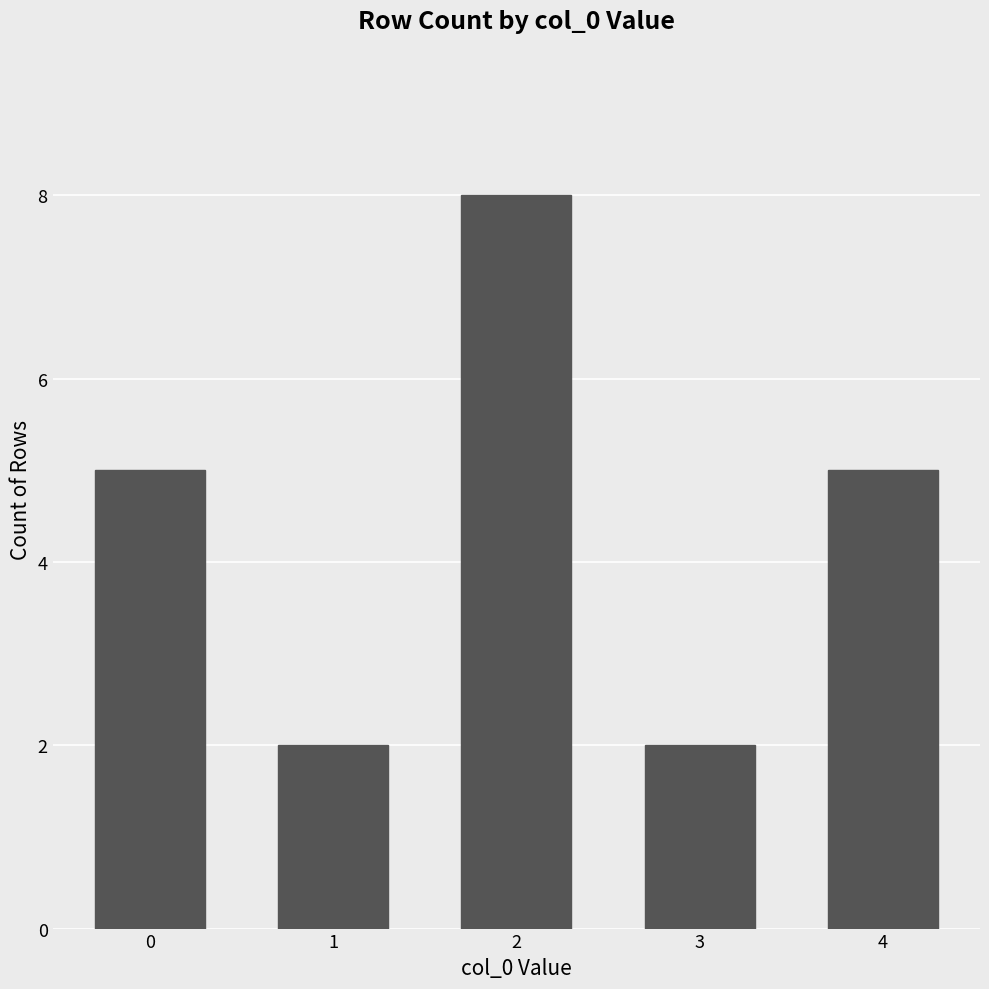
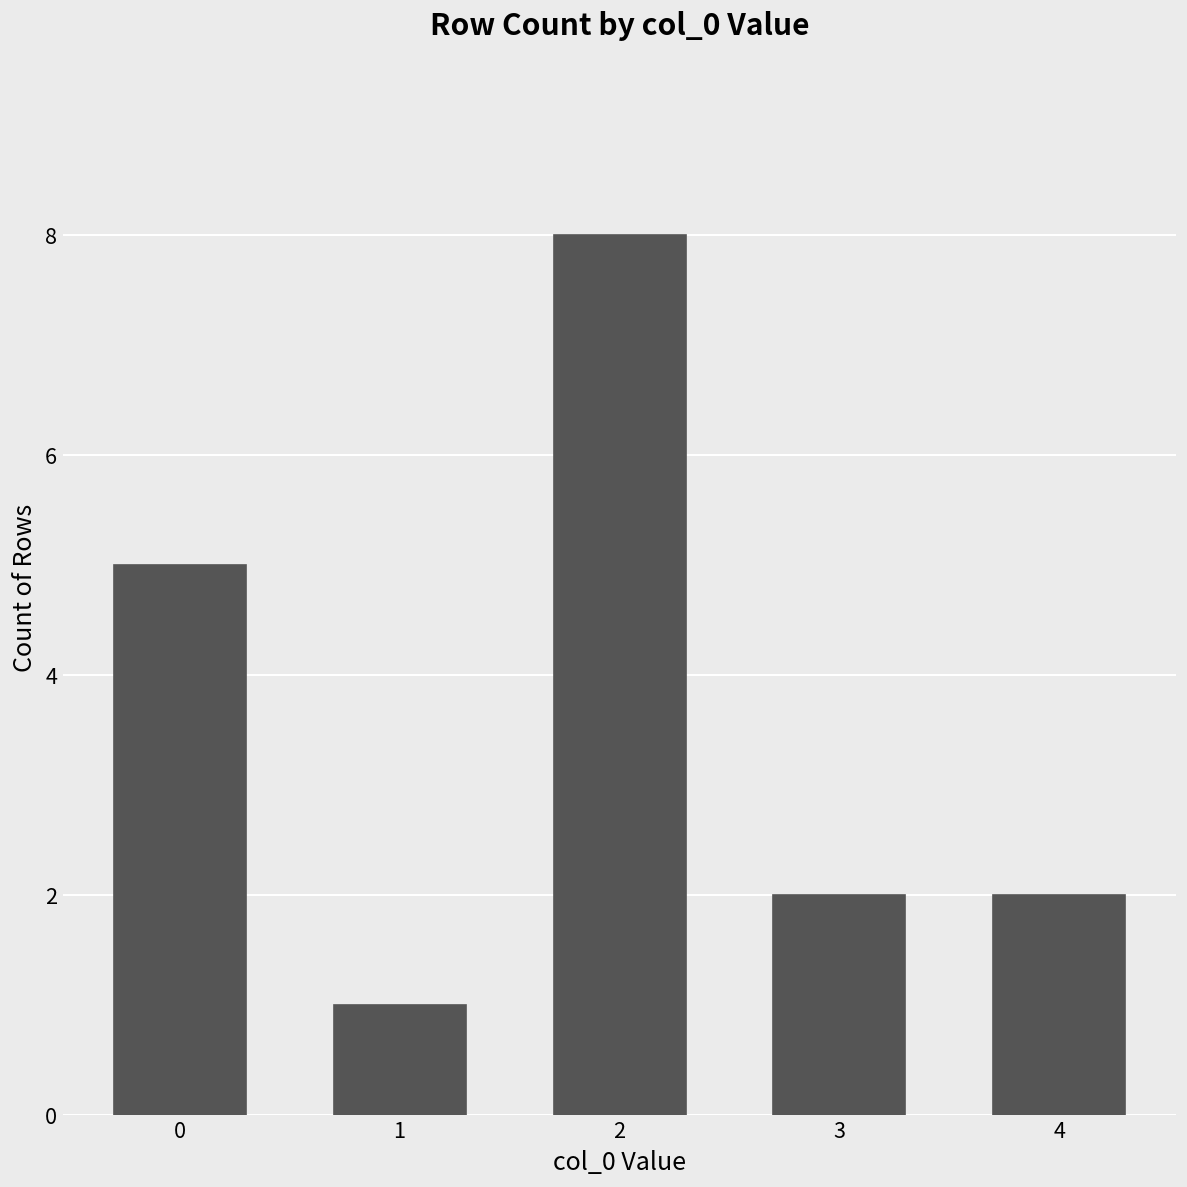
  {
    "0": 5,
-   "1": 2,
+   "1": 1,
    "2": 8,
    "3": 2,
-   "4": 5
+   "4": 2
  }
